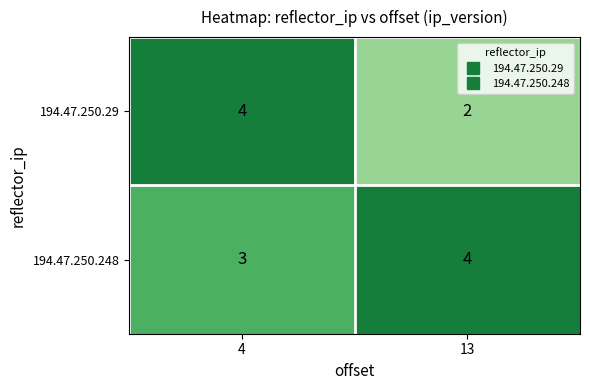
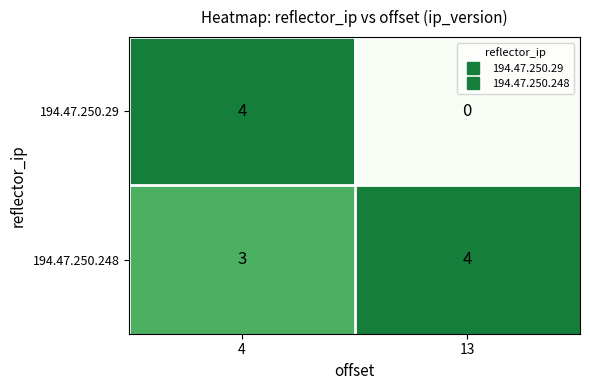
  {
    "194.47.250.29": {
      "4": 4,
-     "13": 2
+     "13": 0
    },
    "194.47.250.248": {
      "4": 3,
      "13": 4
    }
  }
